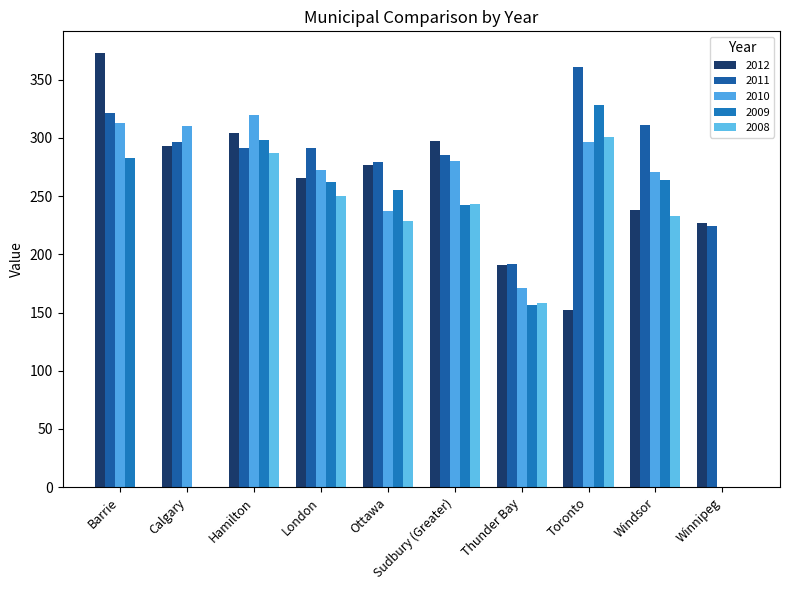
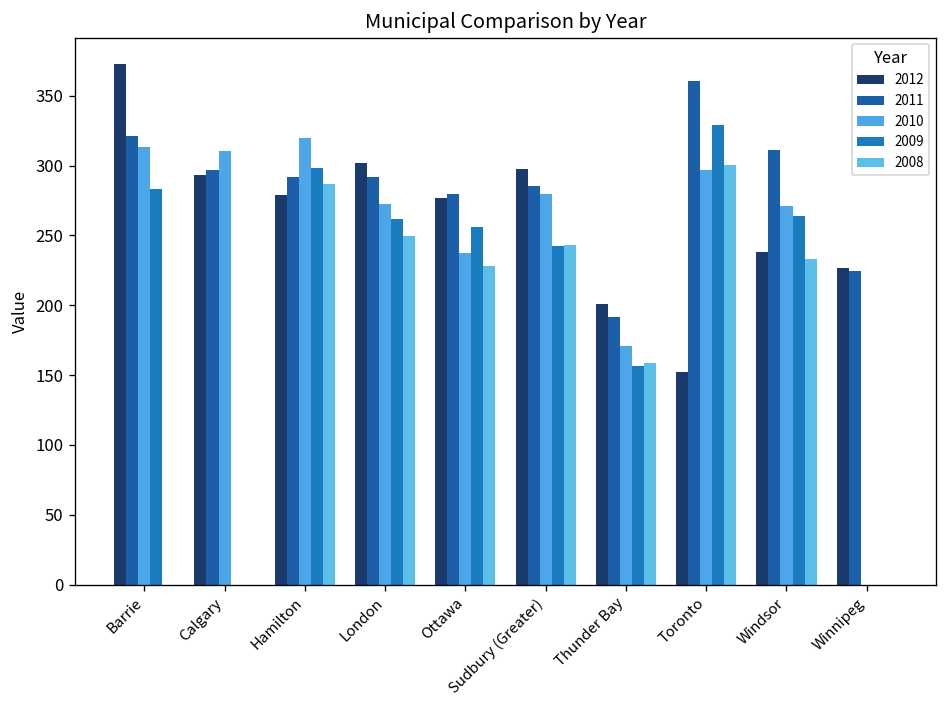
  {
    "2012": {
      "Barrie": 373,
      "Calgary": 293,
-     "Hamilton": 305,
-     "London": 266,
+     "Hamilton": 279,
+     "London": 302,
      "Ottawa": 277,
      "Sudbury (Greater)": 297,
-     "Thunder Bay": 191,
+     "Thunder Bay": 201,
      "Toronto": 152,
      "Windsor": 238,
      "Winnipeg": 227
    }
  }
